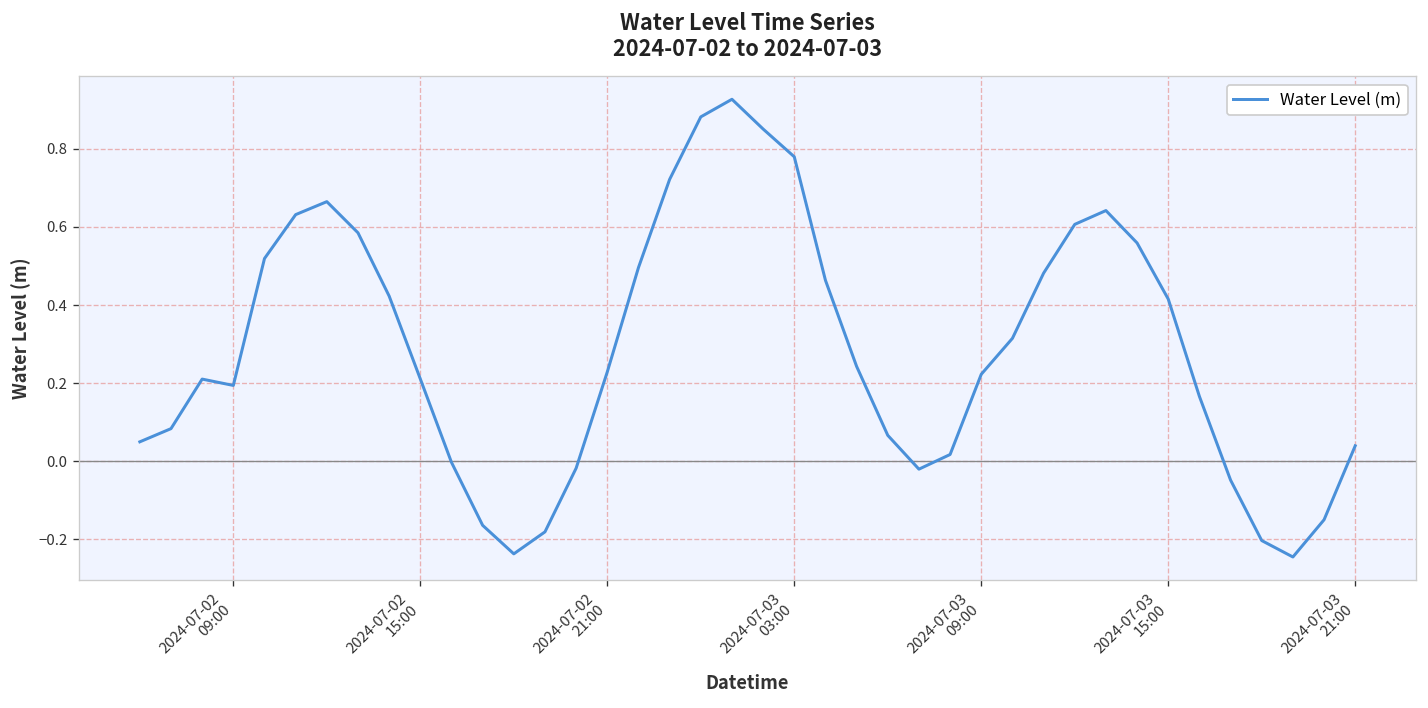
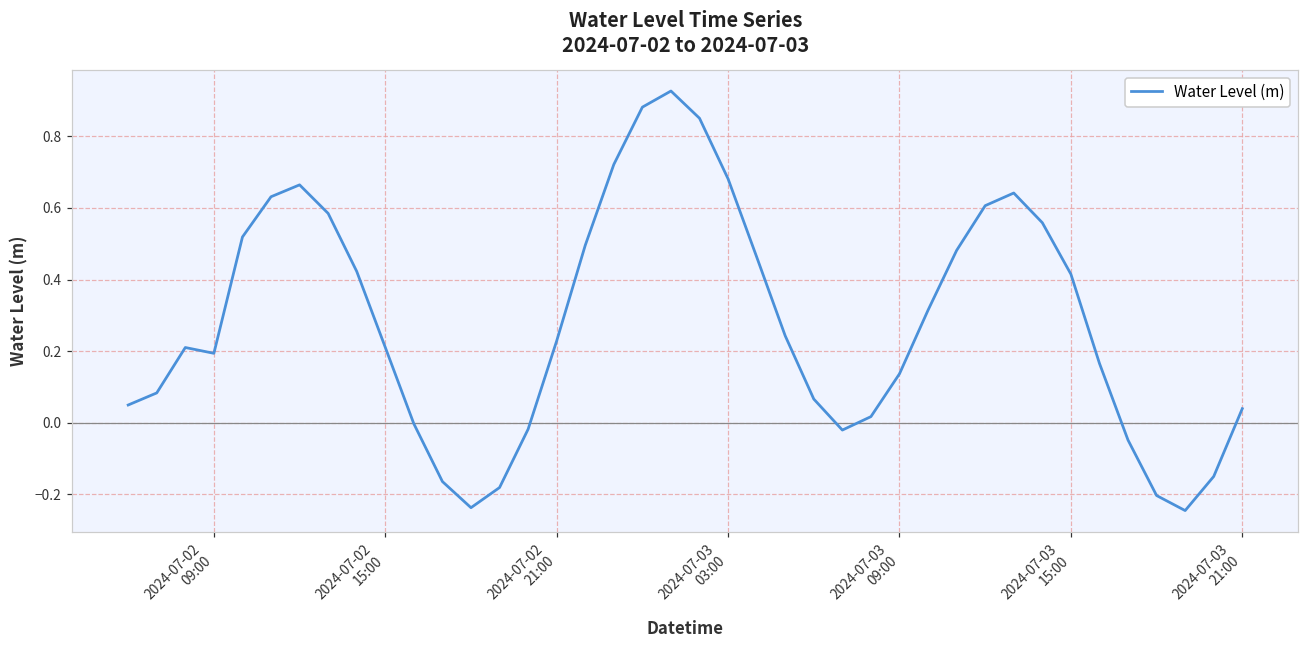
  {
    "2024-07-02 09:00": 0.19,
    "2024-07-02 15:00": 0.21,
    "2024-07-02 21:00": 0.23,
-   "2024-07-03 03:00": 0.78,
-   "2024-07-03 09:00": 0.22,
+   "2024-07-03 03:00": 0.68,
+   "2024-07-03 09:00": 0.14,
    "2024-07-03 15:00": 0.42,
    "2024-07-03 21:00": 0.04
  }
